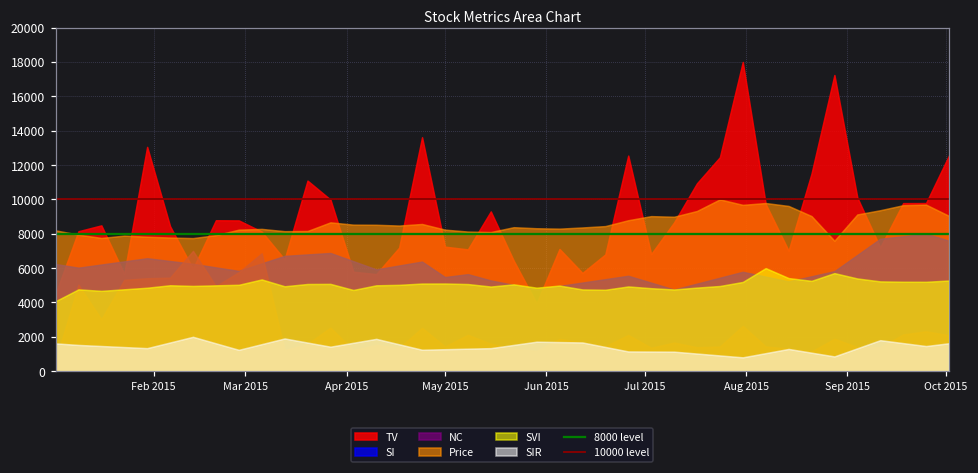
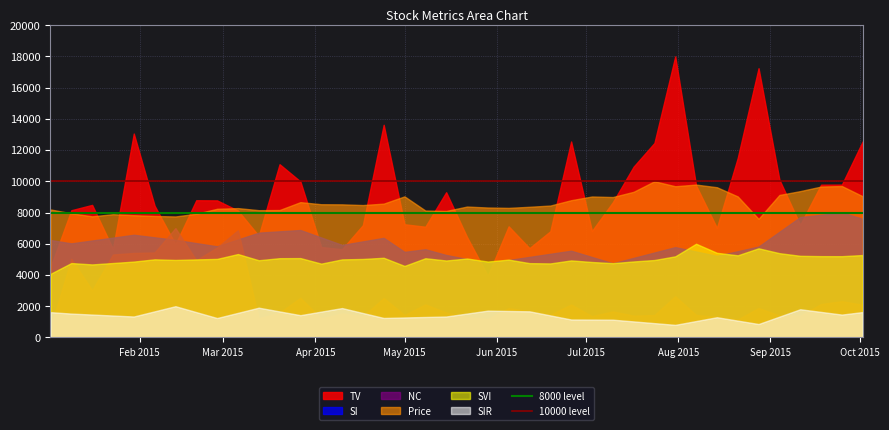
  {
    "TV": {
      "May 2015": 7200
    },
    "SI": {
      "May 2015": 5500
    },
    "Price": {
-     "May 2015": 8200
+     "May 2015": 9000
    },
    "SVI": {
-     "May 2015": 5100
+     "May 2015": 4600
    }
  }
